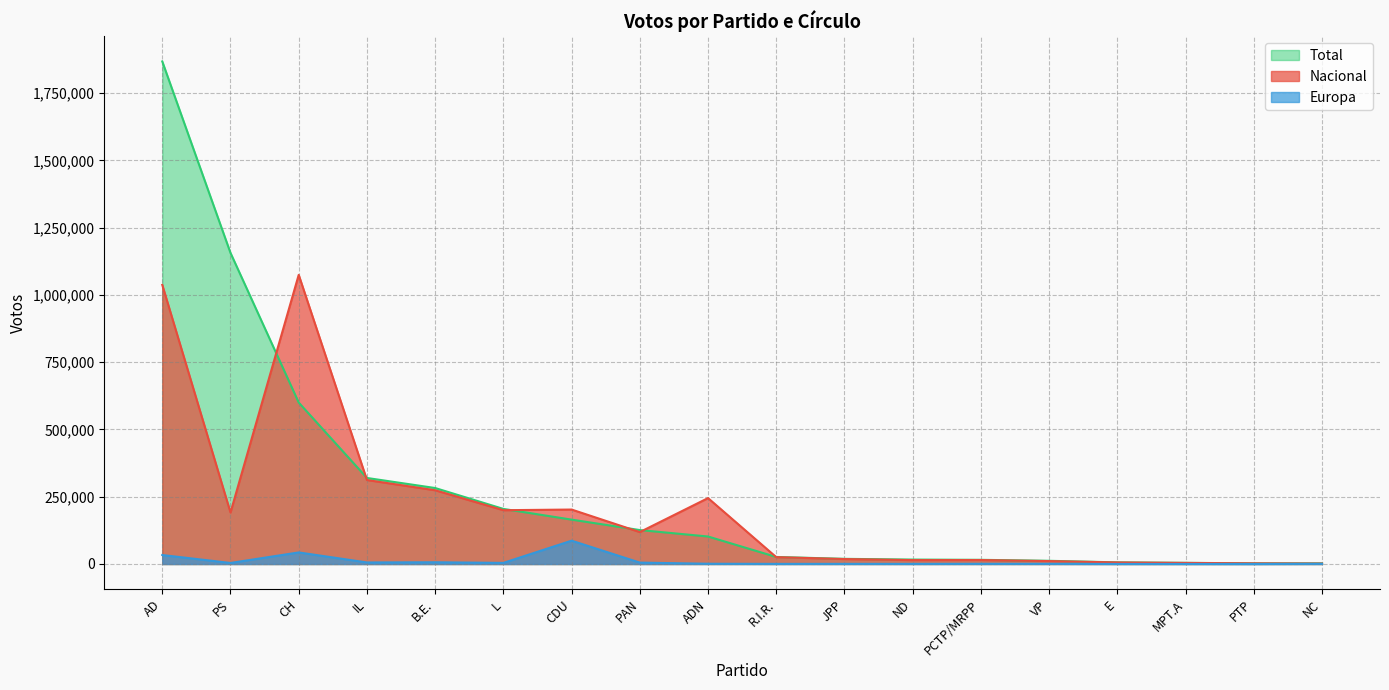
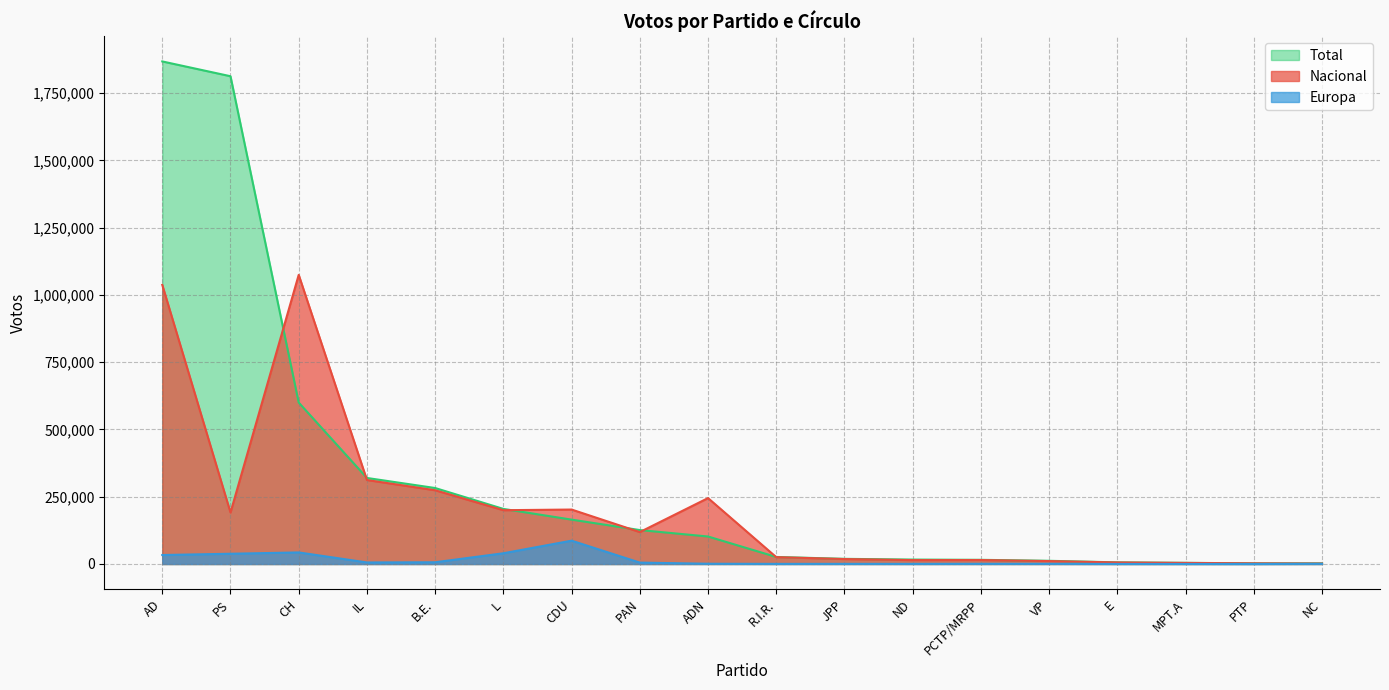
  {
    "Total": {
      "AD": "1,870,000",
-     "PS": "1,160,000",
+     "PS": "1,810,000",
      "CH": "600,000",
      "CDU": "160,000",
      "ADN": "100,000"
    },
    "Nacional": {
      "AD": "1,040,000",
      "PS": "190,000",
      "CH": "1,070,000",
      "CDU": "200,000",
      "ADN": "240,000"
    },
    "Europa": {
      "AD": "30,000",
-     "PS": "0",
+     "PS": "40,000",
      "CH": "40,000",
      "IL": "10,000",
      "B.E.": "10,000",
-     "L": "0",
+     "L": "40,000",
      "CDU": "90,000",
      "PAN": "10,000",
      "ADN": "0",
      "R.I.R.": "0",
      "JPP": "0",
      "ND": "0",
      "PCTP/MRPP": "0",
      "VP": "0"
    }
  }
